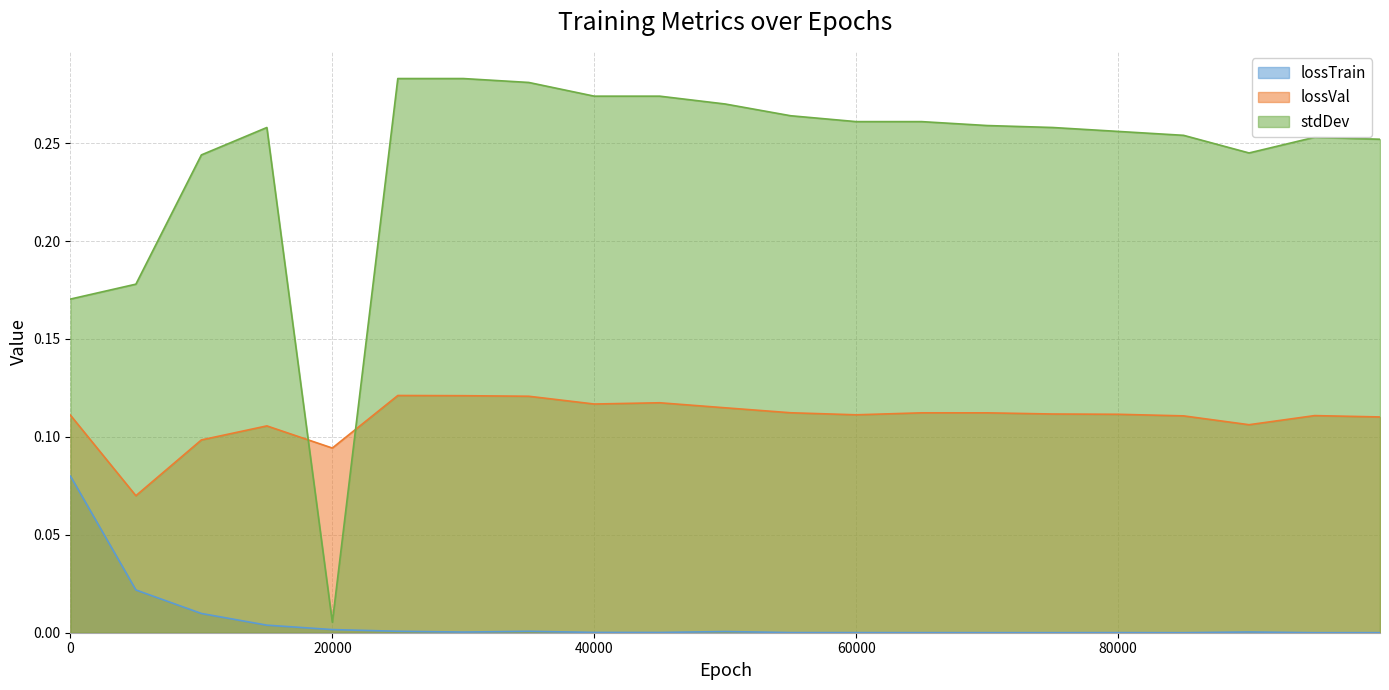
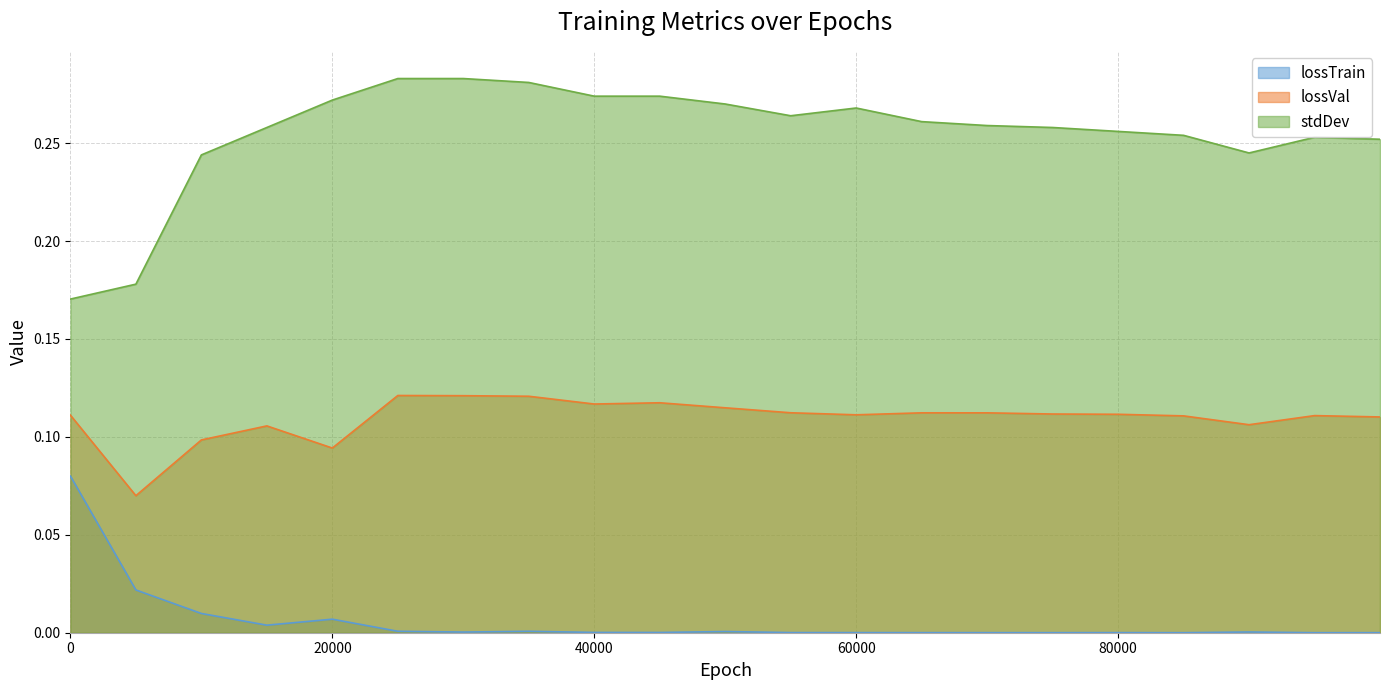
  {
    "lossTrain": {
      "0": 0.080,
-     "20000": 0.002,
+     "20000": 0.007,
      "40000": 0.000,
      "60000": 0.000,
      "80000": 0.000
    },
    "lossVal": {
      "0": 0.111,
      "20000": 0.094,
      "40000": 0.117,
      "60000": 0.111,
      "80000": 0.112
    },
    "stdDev": {
      "0": 0.170,
-     "20000": 0.005,
+     "20000": 0.272,
      "40000": 0.274,
-     "60000": 0.261,
+     "60000": 0.268,
      "80000": 0.256
    }
  }
